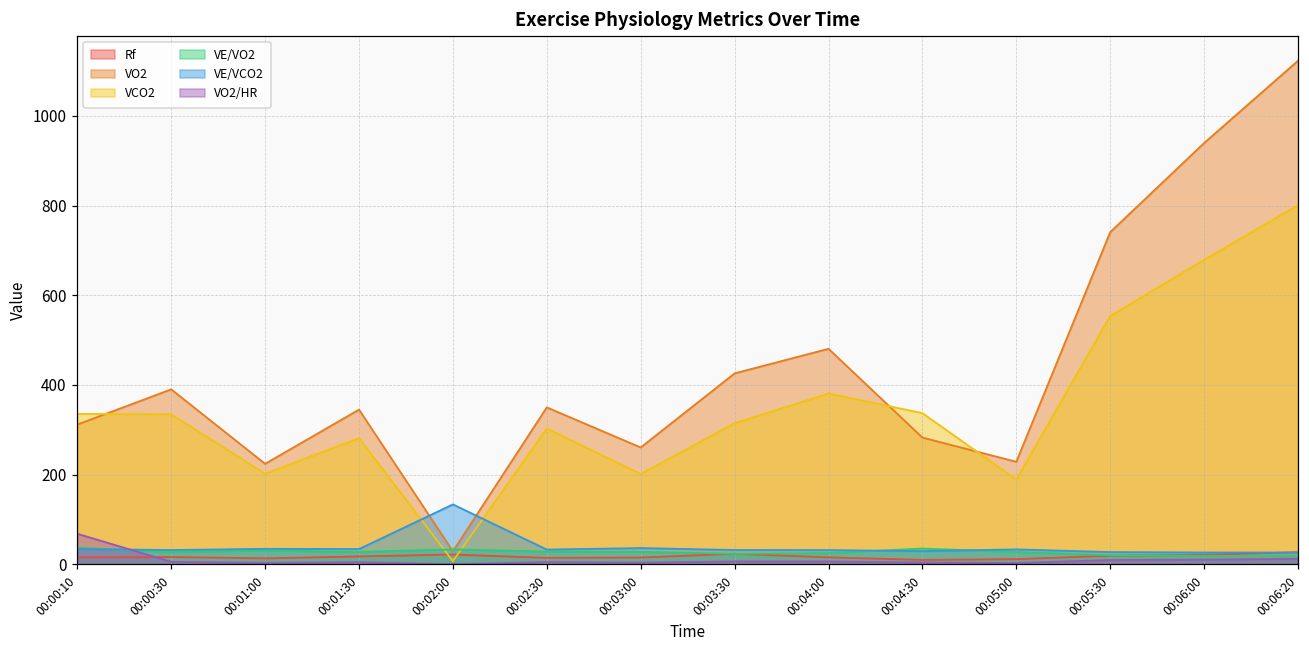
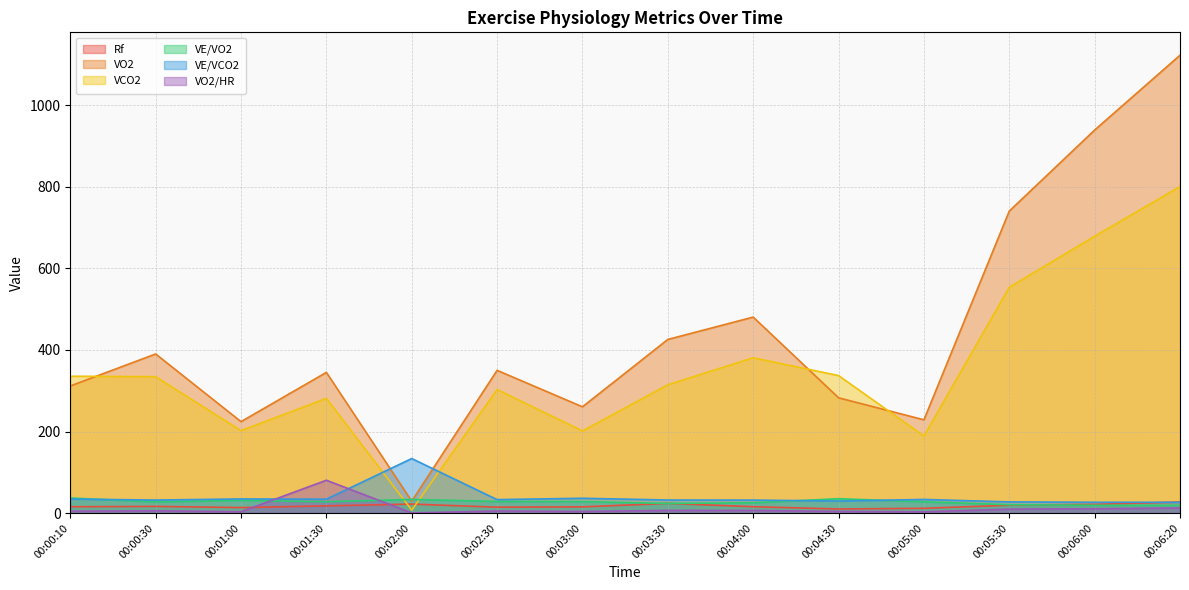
  {
    "VE/VO2": {
      "00:03:00": 30,
      "00:04:00": 30,
      "00:06:20": 20
    },
    "VE/VCO2": {
      "00:02:00": 130,
      "00:03:00": 40,
      "00:03:30": 30,
      "00:04:00": 30,
      "00:05:30": 30
    },
    "VO2/HR": {
-     "00:00:10": 70,
+     "00:00:10": 0,
      "00:00:30": 10,
      "00:01:00": 0,
-     "00:01:30": 0,
+     "00:01:30": 80,
      "00:02:00": 0,
      "00:02:30": 10,
      "00:03:00": 0,
      "00:03:30": 10,
      "00:04:00": 10,
      "00:05:00": 0,
      "00:05:30": 10,
      "00:06:00": 10,
      "00:06:20": 10
    }
  }
